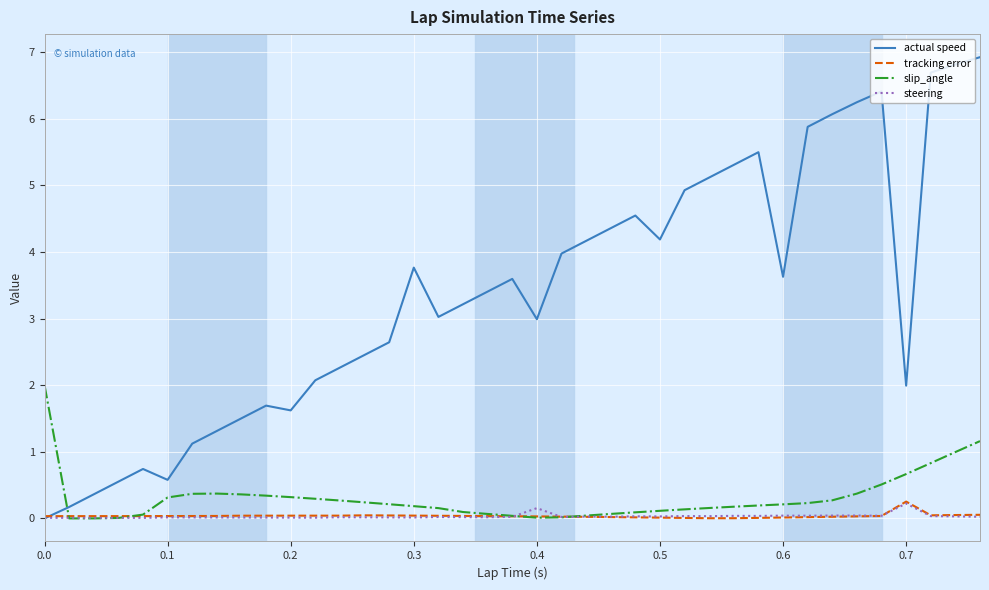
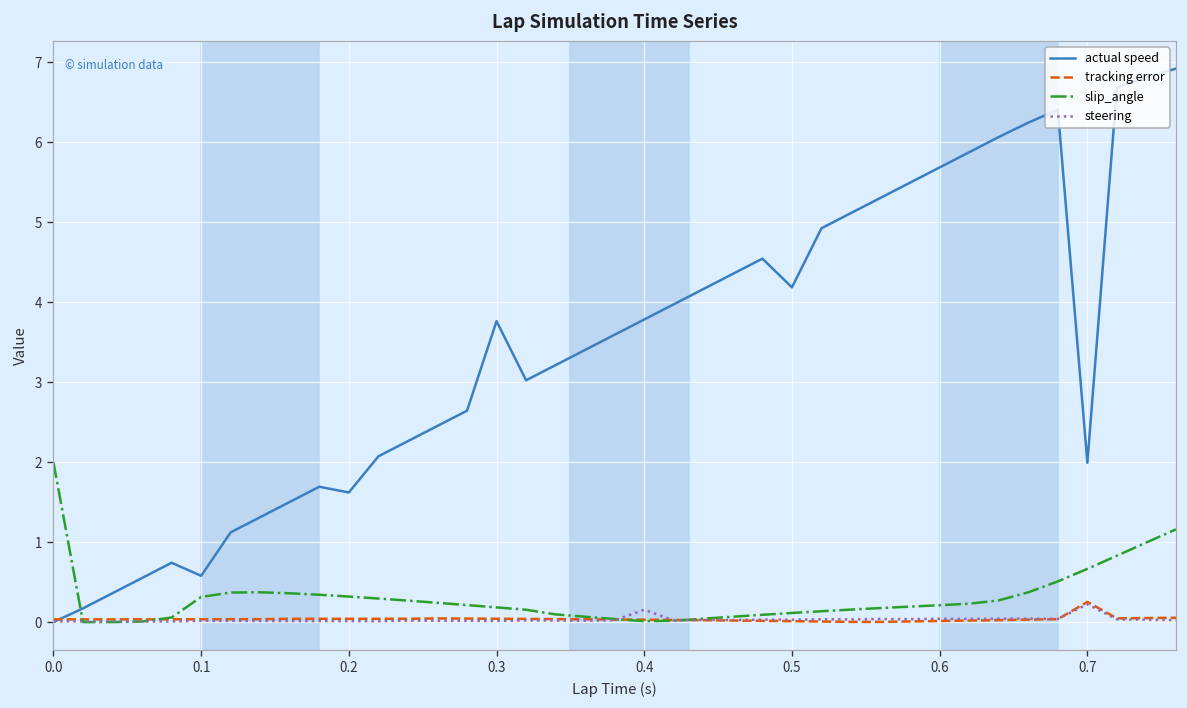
  {
    "actual speed": {
      "0.1": 0.6,
      "0.2": 1.6,
      "0.3": 3.8,
-     "0.4": 3.0,
+     "0.4": 3.8,
      "0.5": 4.2,
-     "0.6": 3.6,
+     "0.6": 5.7,
      "0.7": 2.0
    },
    "slip_angle": {
      "0.0": 2.0,
      "0.1": 0.3,
      "0.2": 0.3,
      "0.3": 0.2,
      "0.5": 0.1,
      "0.6": 0.2,
      "0.7": 0.7
    },
    "steering": {
      "0.4": 0.2
    }
  }
